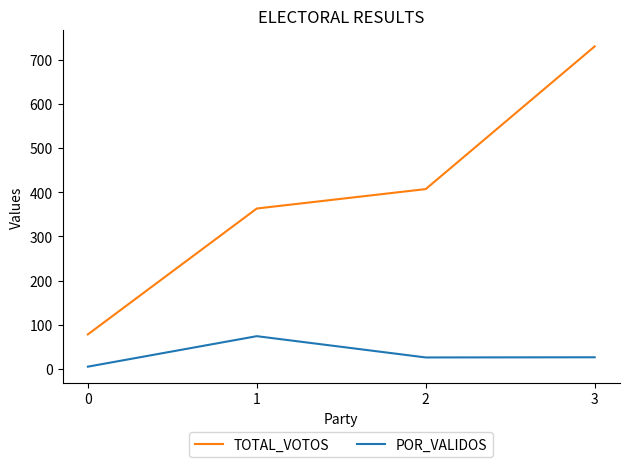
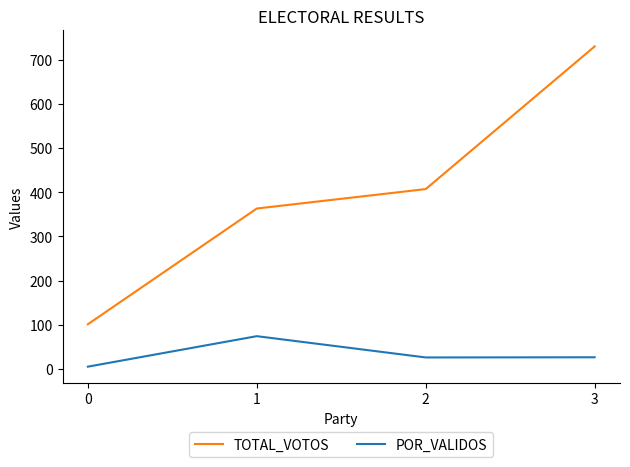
  {
    "TOTAL_VOTOS": {
-     "0": 80,
+     "0": 100,
      "1": 360,
      "2": 410,
      "3": 730
    },
    "POR_VALIDOS": {
      "0": 0,
      "1": 70,
      "2": 30,
      "3": 30
    }
  }
